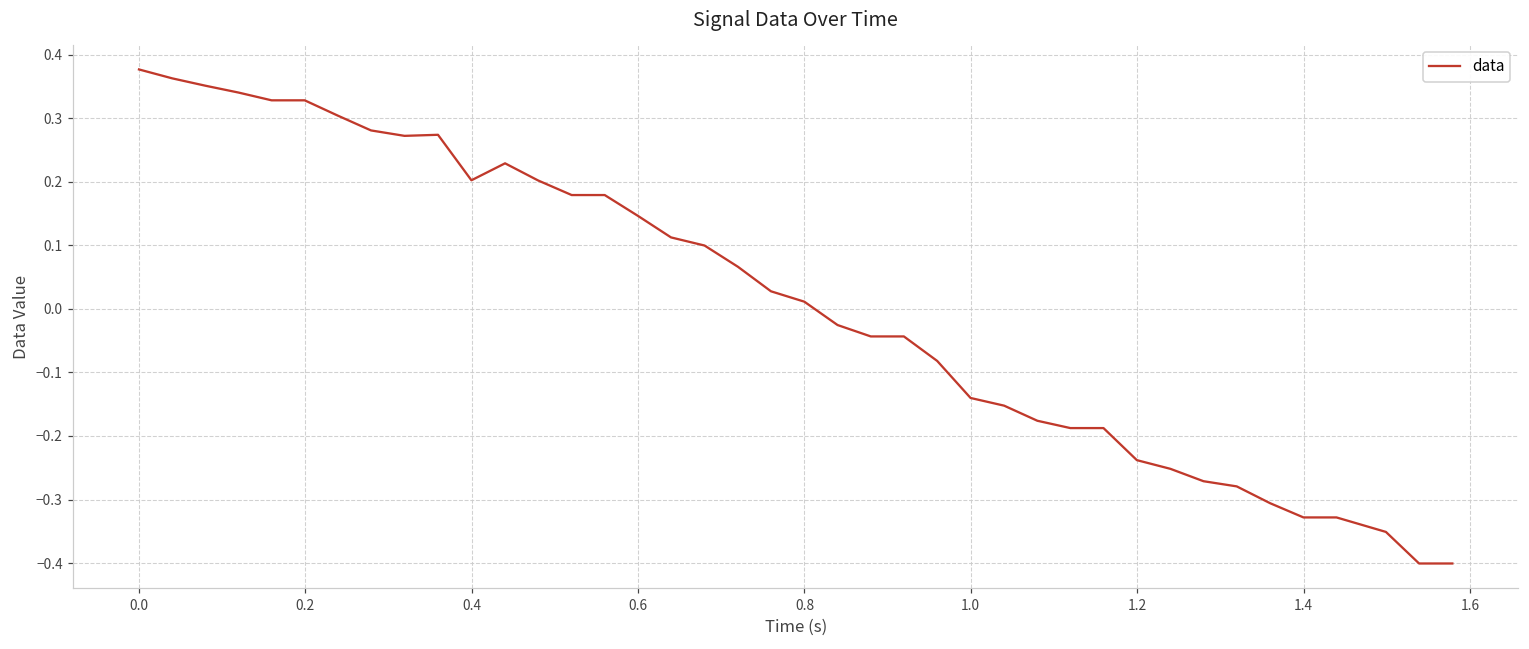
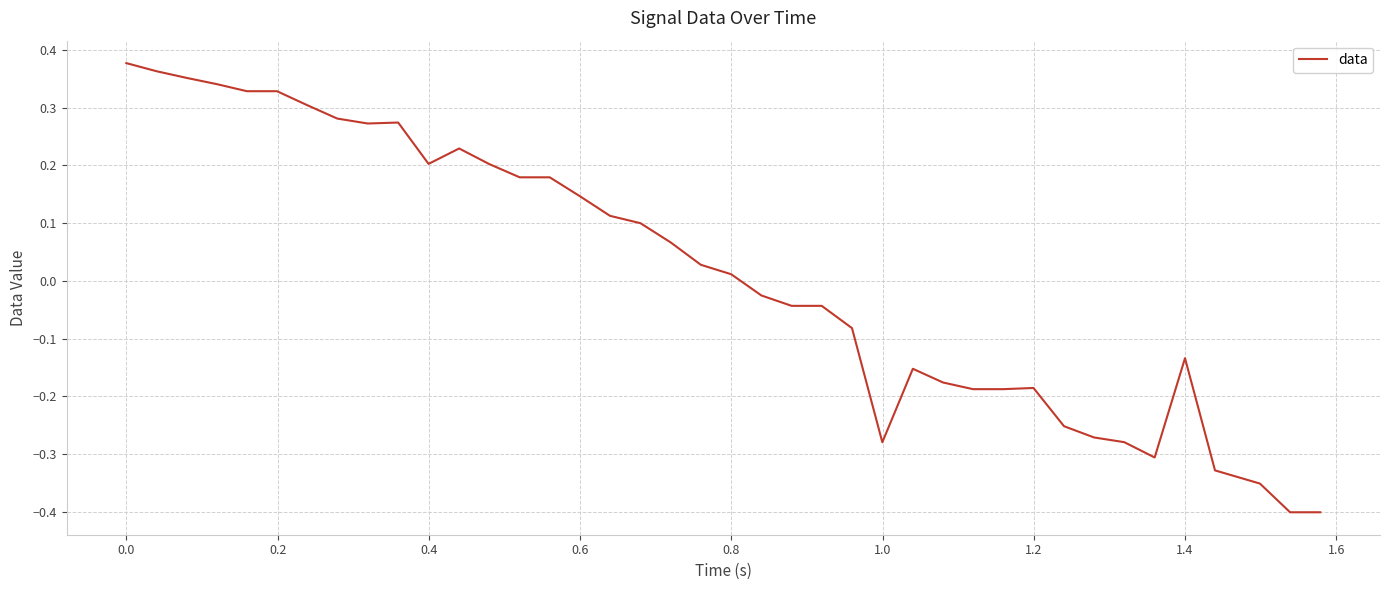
  {
    "0.0": 0.38,
    "0.2": 0.33,
    "0.4": 0.20,
    "0.6": 0.15,
    "0.8": 0.01,
-   "1.0": -0.14,
-   "1.2": -0.24,
-   "1.4": -0.33
+   "1.0": -0.28,
+   "1.2": -0.19,
+   "1.4": -0.13
  }
